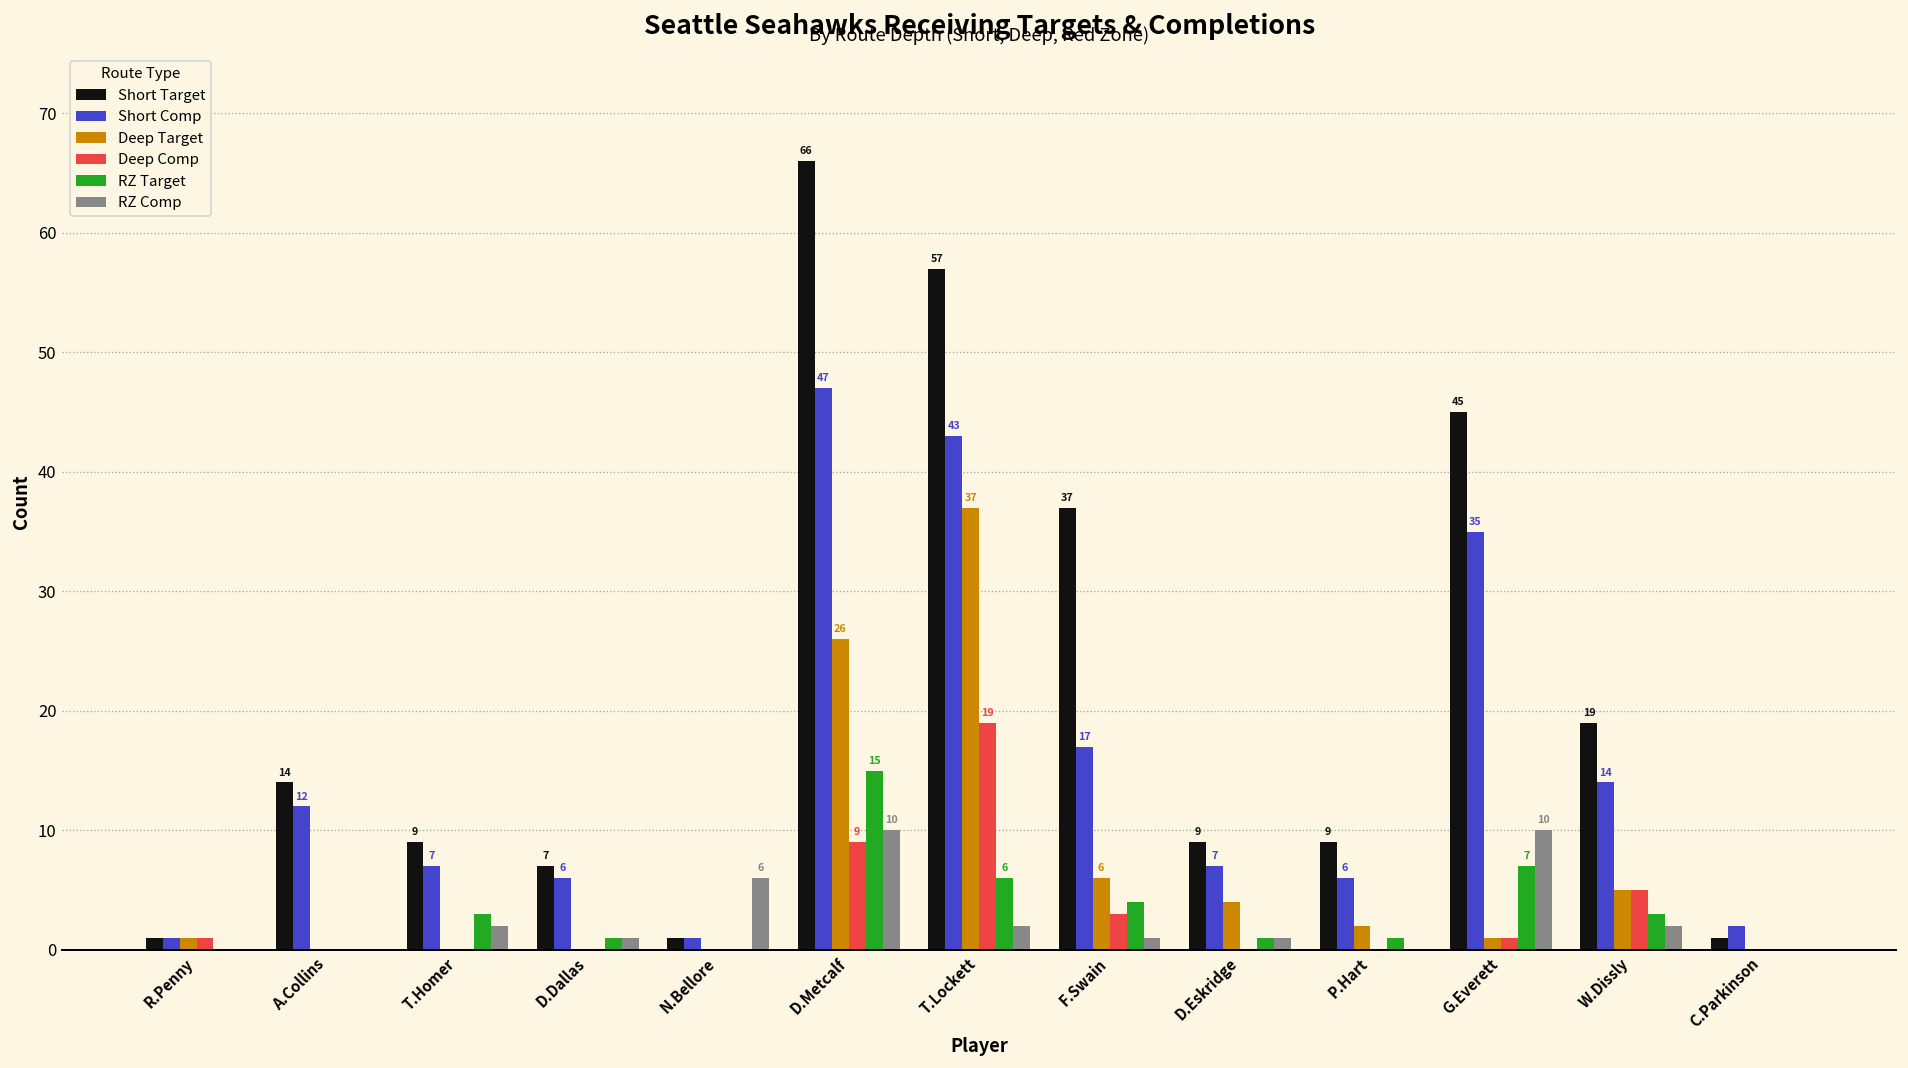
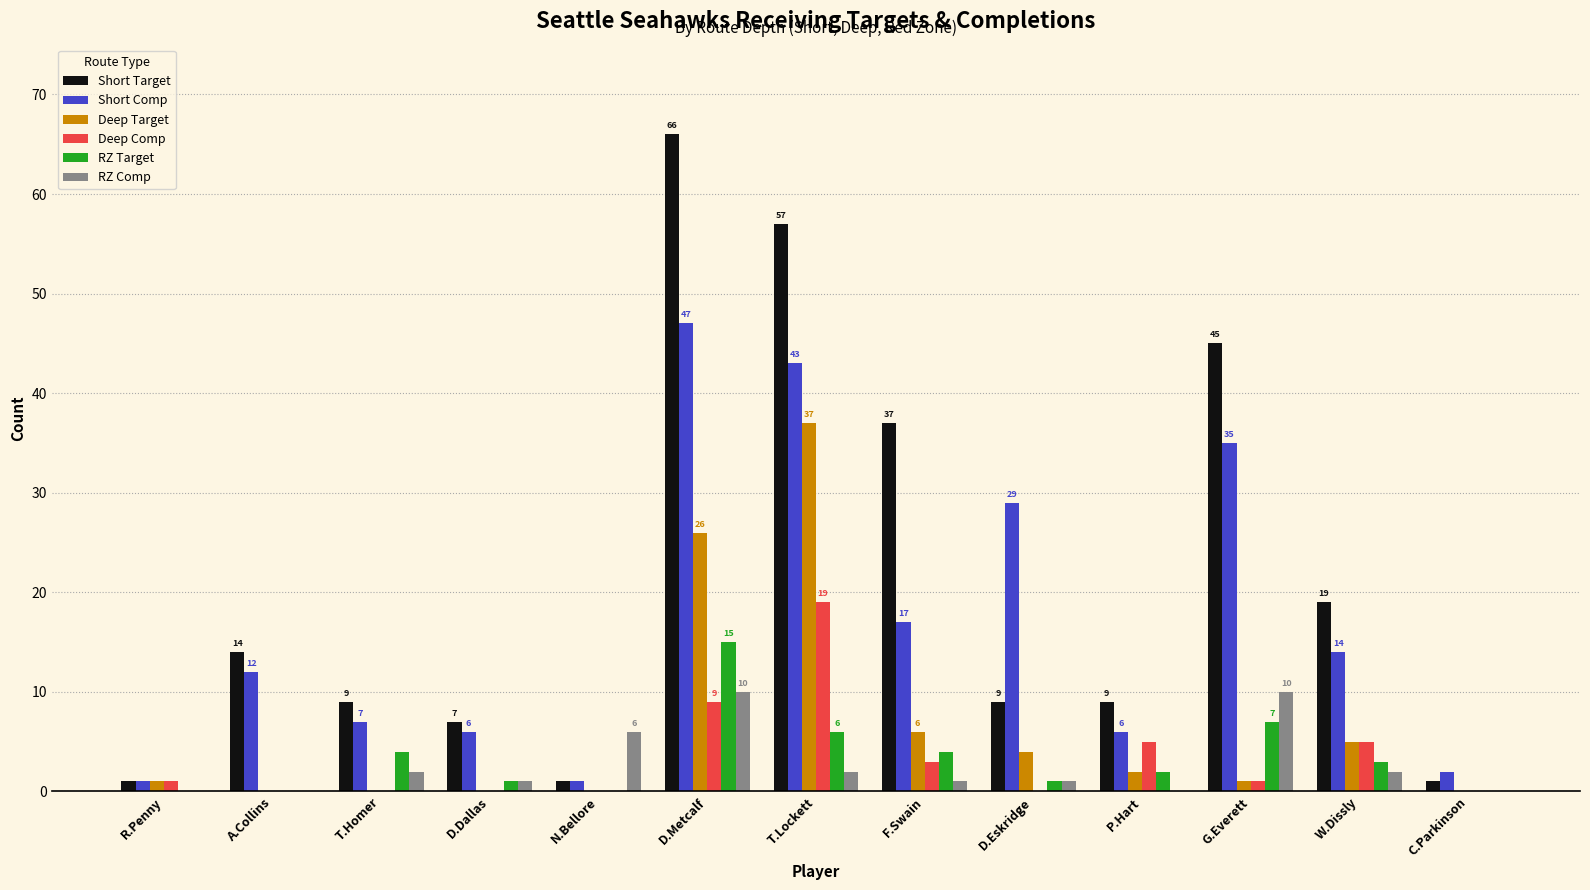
  {
    "Short Target": {
      "A.Collins": 14,
      "T.Homer": 9,
      "D.Dallas": 7,
      "D.Metcalf": 66,
      "T.Lockett": 57,
      "F.Swain": 37,
      "D.Eskridge": 9,
      "P.Hart": 9,
      "G.Everett": 45,
      "W.Dissly": 19
    },
    "Short Comp": {
      "A.Collins": 12,
      "T.Homer": 7,
      "D.Dallas": 6,
      "D.Metcalf": 47,
      "T.Lockett": 43,
      "F.Swain": 17,
-     "D.Eskridge": 7,
+     "D.Eskridge": 29,
      "P.Hart": 6,
      "G.Everett": 35,
      "W.Dissly": 14
    },
    "Deep Target": {
      "D.Metcalf": 26,
      "T.Lockett": 37,
      "F.Swain": 6
    },
    "Deep Comp": {
      "R.Penny": 1,
      "A.Collins": 0,
      "T.Homer": 0,
      "D.Dallas": 0,
      "N.Bellore": 0,
      "F.Swain": 3,
      "D.Eskridge": 0,
-     "P.Hart": 0,
+     "P.Hart": 5,
      "G.Everett": 1,
      "W.Dissly": 5,
      "C.Parkinson": 0
    },
    "RZ Target": {
      "R.Penny": 0,
      "A.Collins": 0,
-     "T.Homer": 3,
+     "T.Homer": 4,
      "D.Dallas": 1,
      "N.Bellore": 0,
      "F.Swain": 4,
      "D.Eskridge": 1,
-     "P.Hart": 1,
+     "P.Hart": 2,
      "W.Dissly": 3,
      "C.Parkinson": 0
    },
    "RZ Comp": {
      "N.Bellore": 6,
      "D.Metcalf": 10,
      "G.Everett": 10
    }
  }
